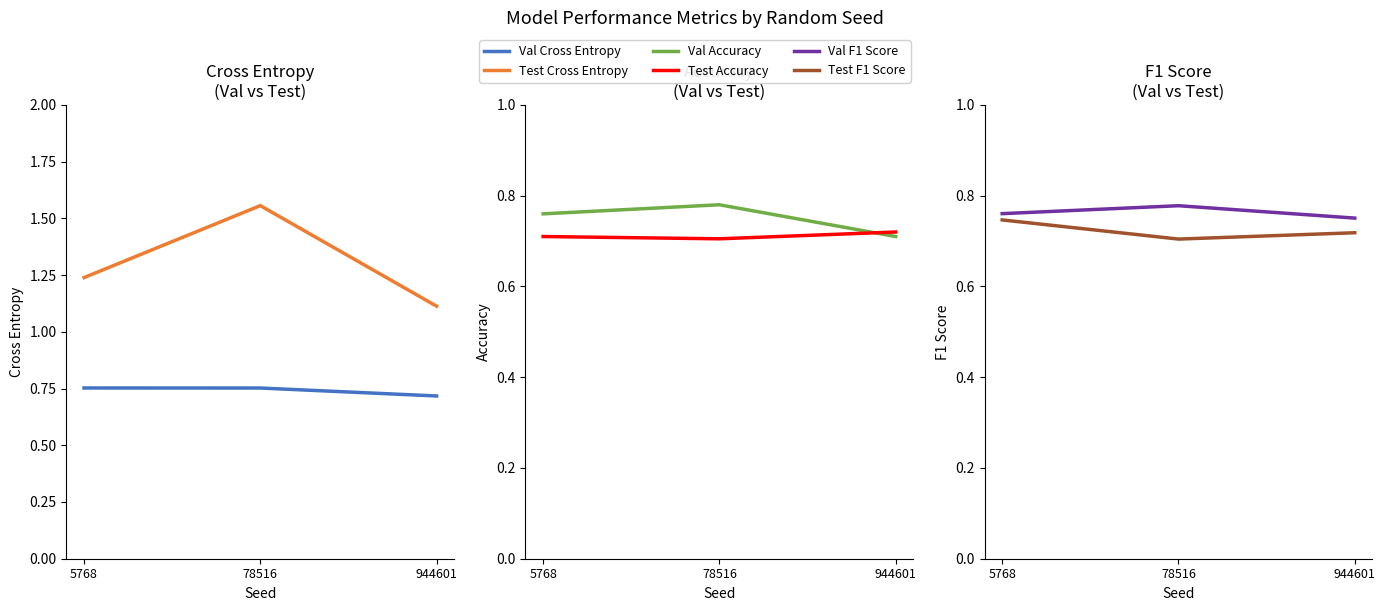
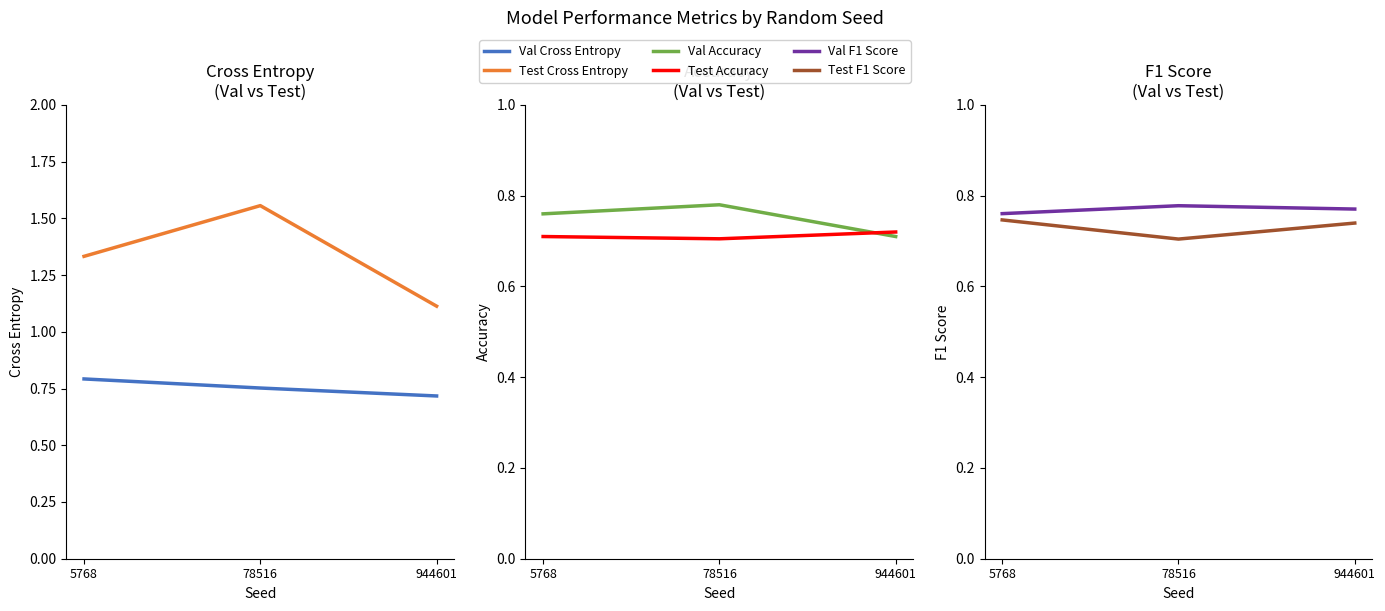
  {
    "Cross Entropy (Val vs Test)": {
      "Val Cross Entropy": {
-       "5768": 0.75,
+       "5768": 0.79,
        "78516": 0.75,
        "944601": 0.72
      },
      "Test Cross Entropy": {
-       "5768": 1.24,
+       "5768": 1.33,
        "78516": 1.56,
        "944601": 1.11
      }
    },
    "Accuracy (Val vs Test)": {
      "Val Accuracy": {
        "5768": 0.76,
        "78516": 0.78,
        "944601": 0.71
      },
      "Test Accuracy": {
        "5768": 0.71,
        "78516": 0.71,
        "944601": 0.72
      }
    },
    "F1 Score (Val vs Test)": {
      "Val F1 Score": {
        "5768": 0.76,
        "78516": 0.78,
-       "944601": 0.75
+       "944601": 0.77
      },
      "Test F1 Score": {
        "5768": 0.75,
        "78516": 0.70,
-       "944601": 0.72
+       "944601": 0.74
      }
    }
  }
